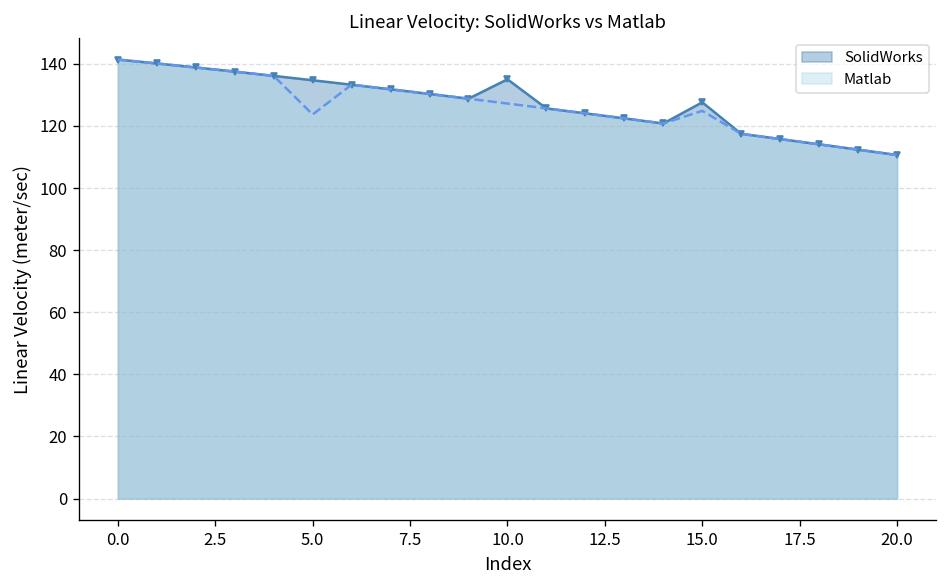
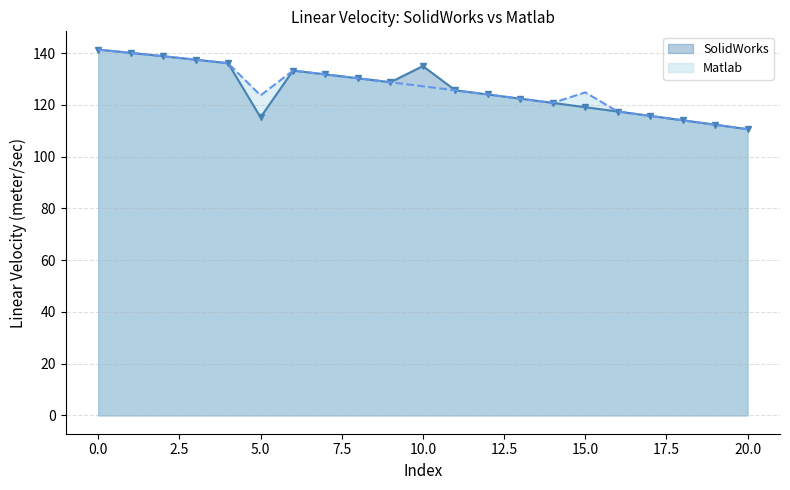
  {
    "SolidWorks": {
-     "5.0": 135,
+     "5.0": 115,
      "10.0": 135,
-     "15.0": 128
+     "15.0": 119
    },
    "Matlab": {
      "5.0": 124,
      "10.0": 127,
      "15.0": 125
    }
  }
